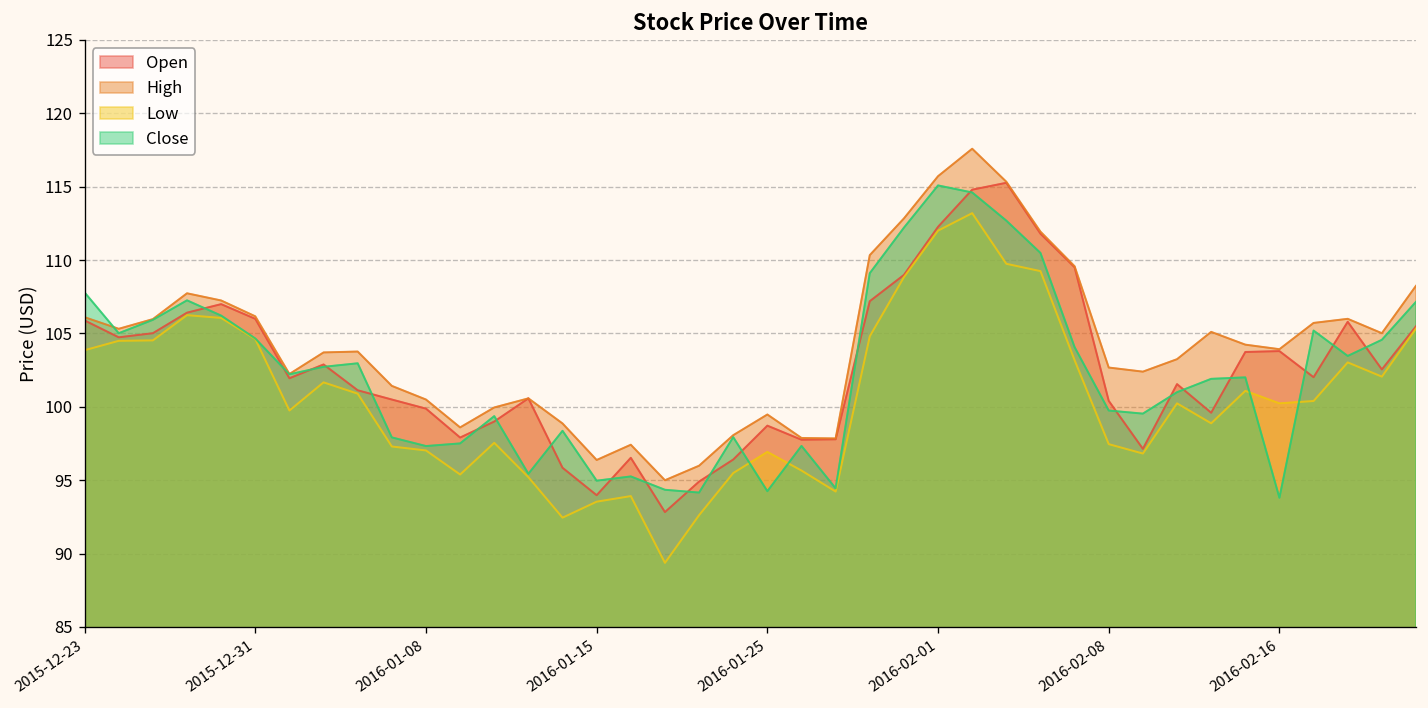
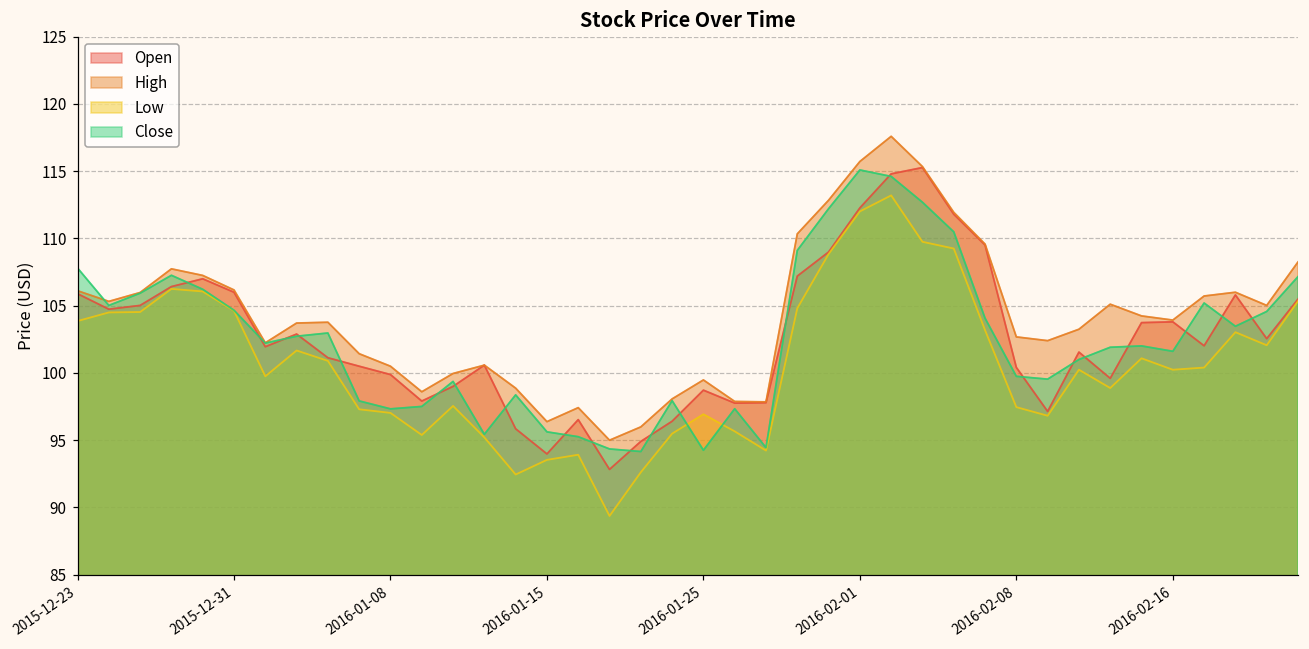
  {
    "Close": {
      "2015-12-23": 107.8,
      "2016-01-08": 97.3,
-     "2016-01-15": 95.0,
+     "2016-01-15": 95.6,
      "2016-01-25": 94.3,
      "2016-02-01": 115.1,
      "2016-02-08": 99.8,
-     "2016-02-16": 93.8
+     "2016-02-16": 101.6
    }
  }
